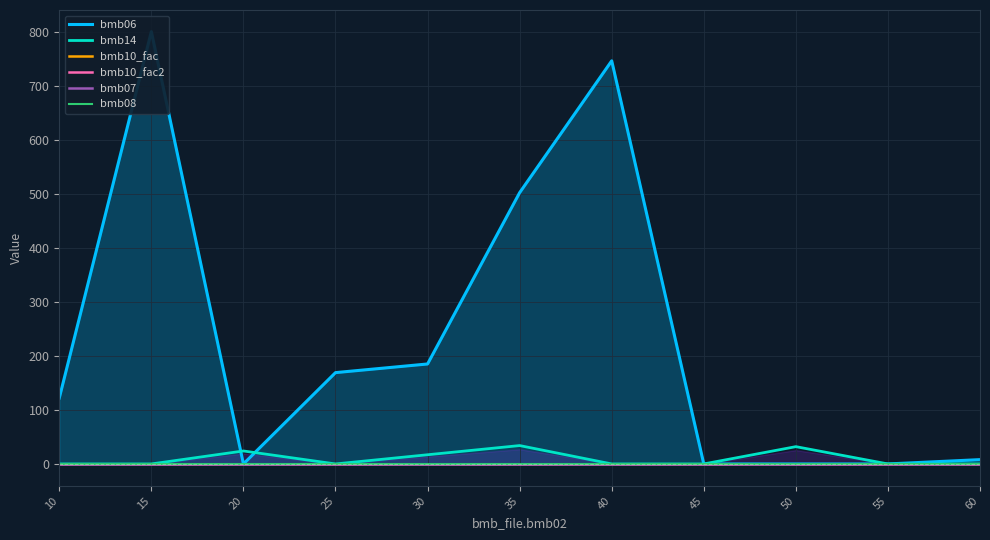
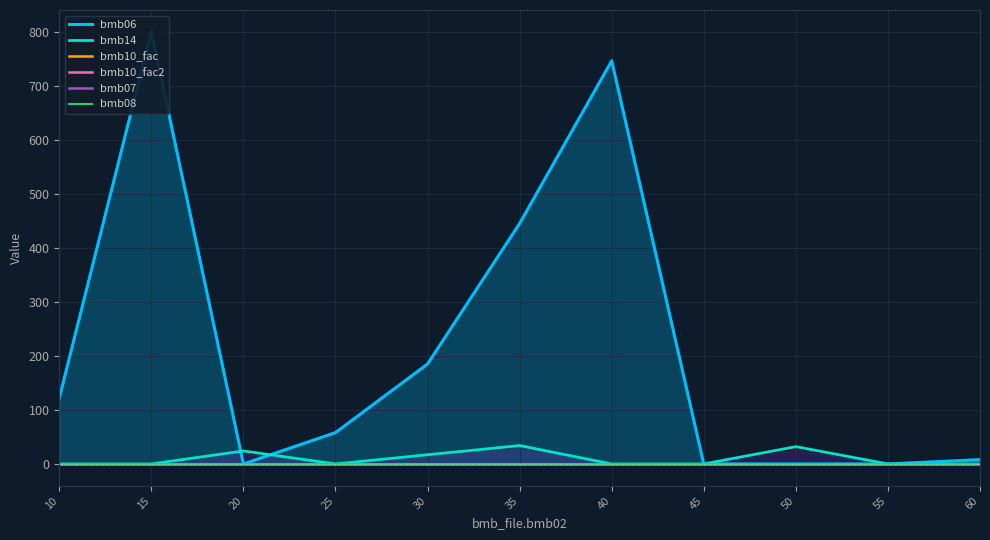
  {
    "bmb06": {
      "10": 120,
-     "25": 170,
+     "25": 60,
      "30": 190,
-     "35": 500,
+     "35": 450,
      "40": 750,
      "60": 10
    },
    "bmb14": {
      "20": 20,
      "35": 30,
      "50": 30
    },
    "bmb08": {
      "30": 0,
      "35": 0
    }
  }
